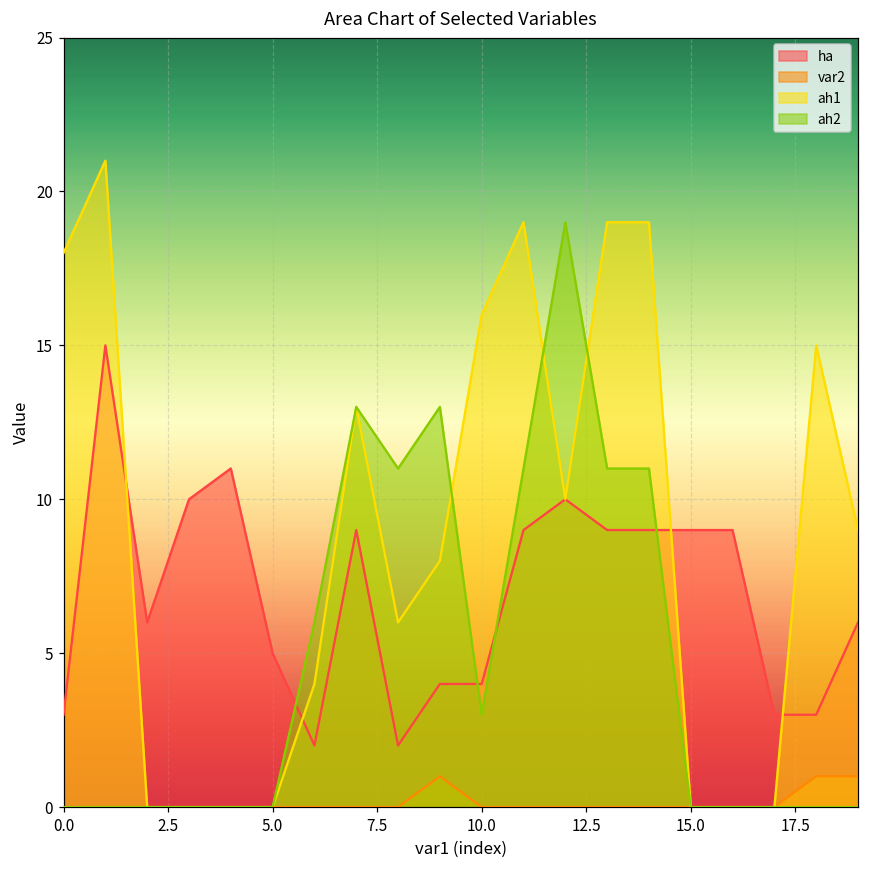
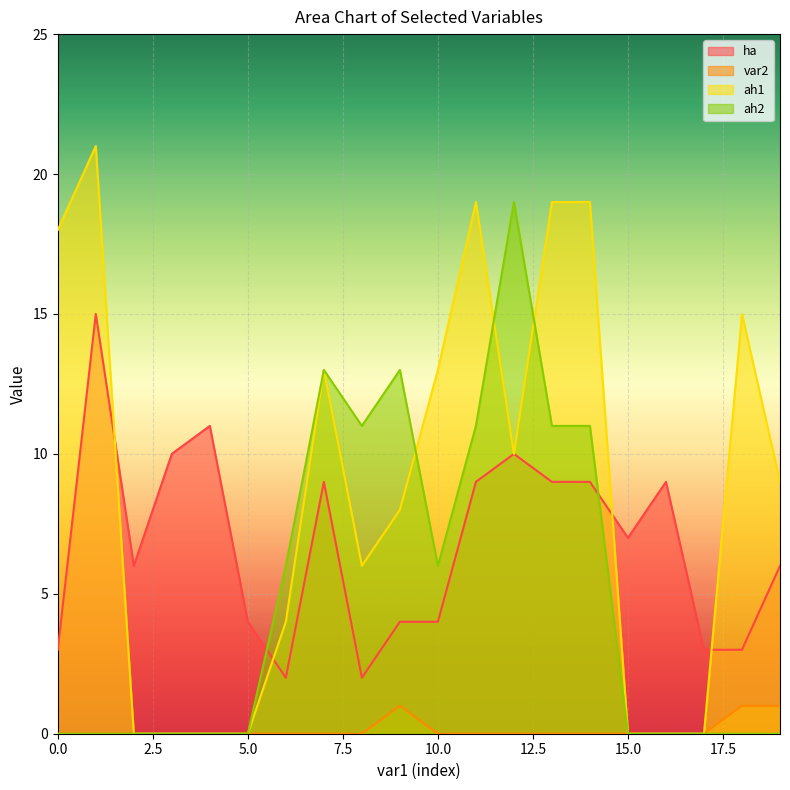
  {
    "ha": {
      "0.0": 3,
-     "5.0": 5,
+     "5.0": 4,
      "10.0": 4,
-     "15.0": 9
+     "15.0": 7
    },
    "var2": {
      "10.0": 0
    },
    "ah1": {
      "0.0": 18,
-     "10.0": 16
+     "10.0": 13
    },
    "ah2": {
-     "10.0": 3
+     "10.0": 6
    }
  }
